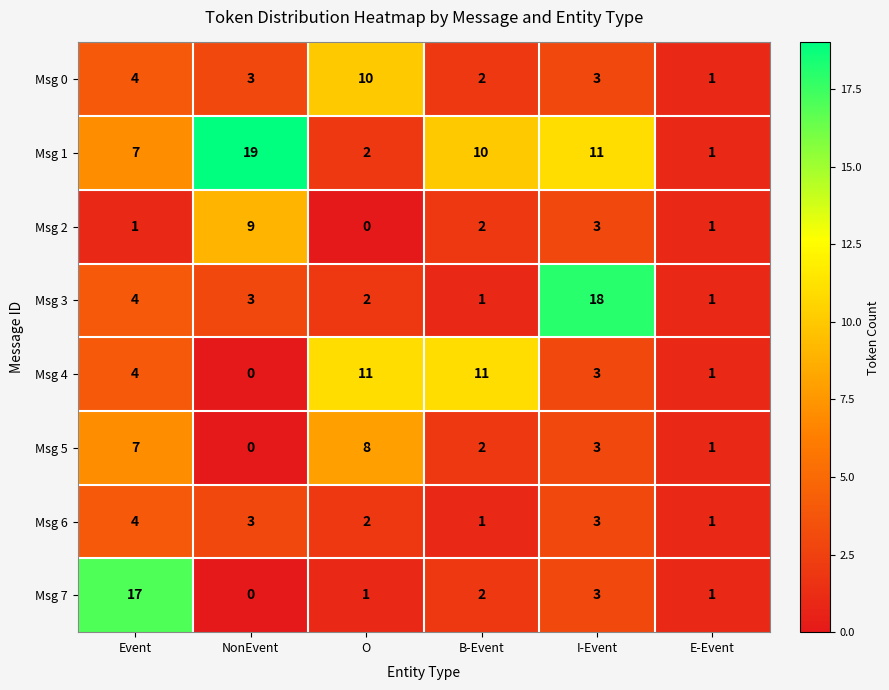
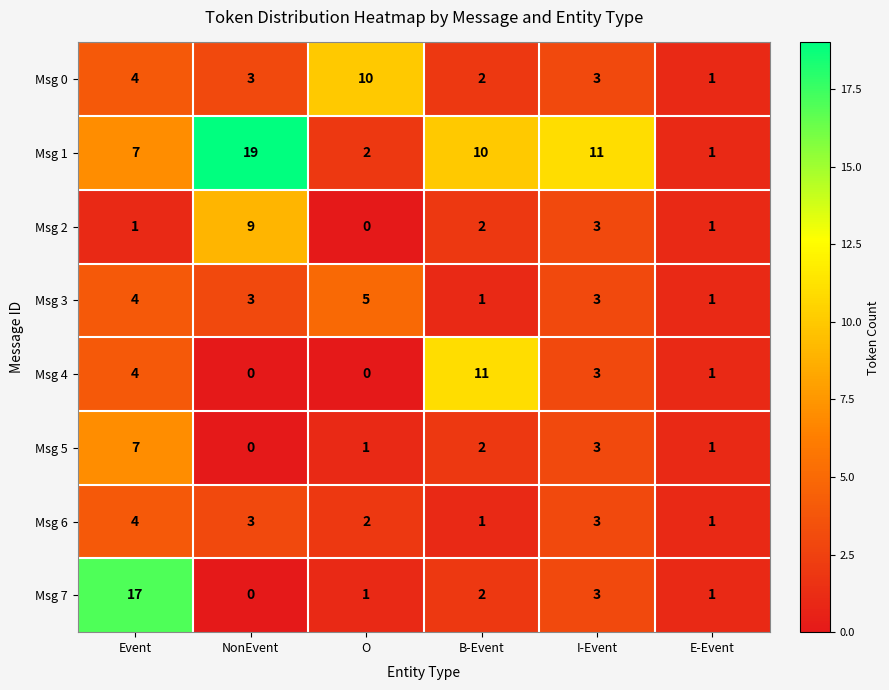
  {
    "Msg 0": {
      "Event": 4,
      "NonEvent": 3,
      "O": 10,
      "B-Event": 2,
      "I-Event": 3,
      "E-Event": 1
    },
    "Msg 1": {
      "Event": 7,
      "NonEvent": 19,
      "O": 2,
      "B-Event": 10,
      "I-Event": 11,
      "E-Event": 1
    },
    "Msg 2": {
      "Event": 1,
      "NonEvent": 9,
      "O": 0,
      "B-Event": 2,
      "I-Event": 3,
      "E-Event": 1
    },
    "Msg 3": {
      "Event": 4,
      "NonEvent": 3,
-     "O": 2,
+     "O": 5,
      "B-Event": 1,
-     "I-Event": 18,
+     "I-Event": 3,
      "E-Event": 1
    },
    "Msg 4": {
      "Event": 4,
      "NonEvent": 0,
-     "O": 11,
+     "O": 0,
      "B-Event": 11,
      "I-Event": 3,
      "E-Event": 1
    },
    "Msg 5": {
      "Event": 7,
      "NonEvent": 0,
-     "O": 8,
+     "O": 1,
      "B-Event": 2,
      "I-Event": 3,
      "E-Event": 1
    },
    "Msg 6": {
      "Event": 4,
      "NonEvent": 3,
      "O": 2,
      "B-Event": 1,
      "I-Event": 3,
      "E-Event": 1
    },
    "Msg 7": {
      "Event": 17,
      "NonEvent": 0,
      "O": 1,
      "B-Event": 2,
      "I-Event": 3,
      "E-Event": 1
    }
  }
